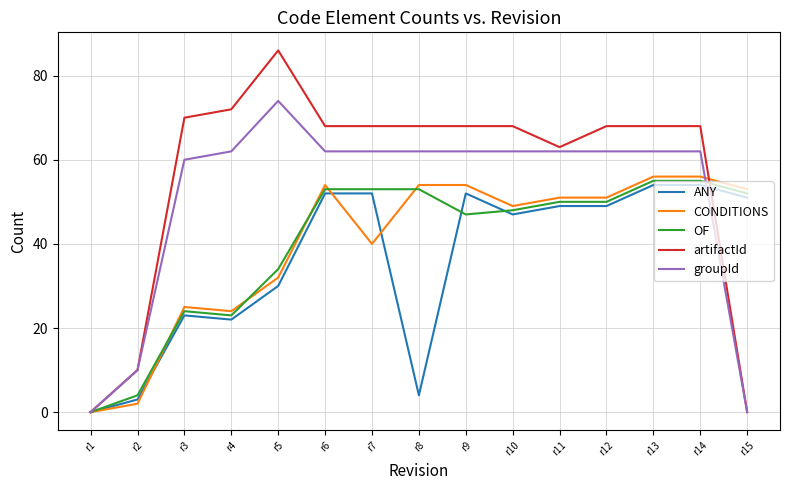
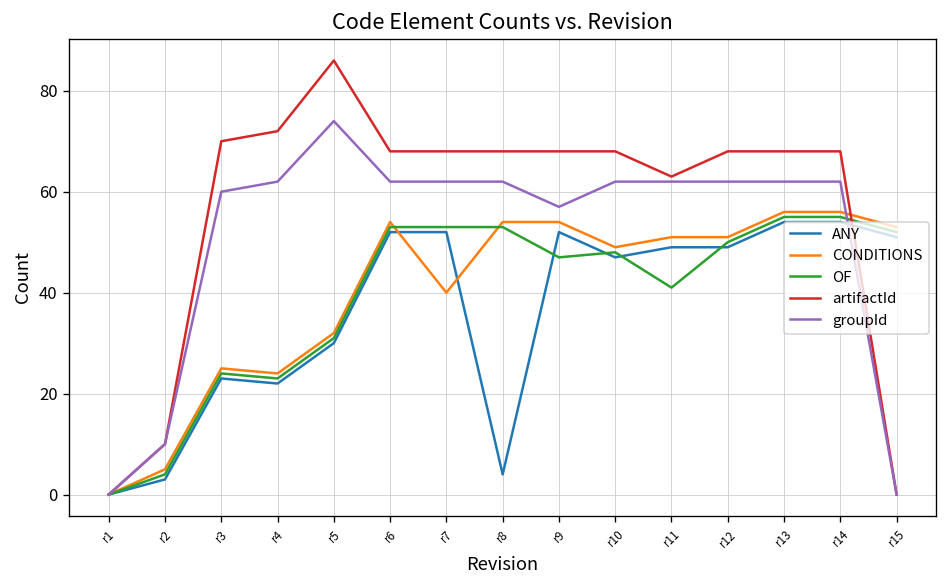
  {
    "ANY": {
      "r2": 3,
      "r3": 23,
      "r4": 22,
      "r5": 30,
      "r6": 52,
      "r7": 52,
      "r8": 4,
      "r9": 52,
      "r10": 47,
      "r11": 49,
      "r12": 49,
      "r13": 54
    },
    "CONDITIONS": {
-     "r2": 2,
+     "r2": 5,
      "r3": 25,
      "r4": 24,
      "r5": 32,
      "r6": 54,
      "r7": 40,
      "r8": 54,
      "r9": 54,
      "r10": 49,
      "r11": 51,
      "r12": 51,
      "r13": 56,
      "r14": 56
    },
    "OF": {
      "r2": 4,
      "r3": 24,
      "r4": 23,
-     "r5": 34,
+     "r5": 31,
      "r6": 53,
      "r7": 53,
      "r8": 53,
      "r9": 47,
      "r10": 48,
-     "r11": 50,
+     "r11": 41,
      "r12": 50,
      "r13": 55,
      "r14": 55
    },
    "artifactId": {
      "r3": 70,
      "r4": 72,
      "r5": 86,
      "r6": 68,
      "r7": 68,
      "r8": 68,
      "r9": 68,
      "r10": 68,
      "r11": 63,
      "r12": 68,
      "r13": 68,
      "r14": 68
    },
    "groupId": {
      "r3": 60,
      "r4": 62,
      "r5": 74,
      "r6": 62,
      "r7": 62,
      "r8": 62,
-     "r9": 62,
+     "r9": 57,
      "r10": 62,
      "r11": 62,
      "r12": 62,
      "r13": 62,
      "r14": 62
    }
  }
